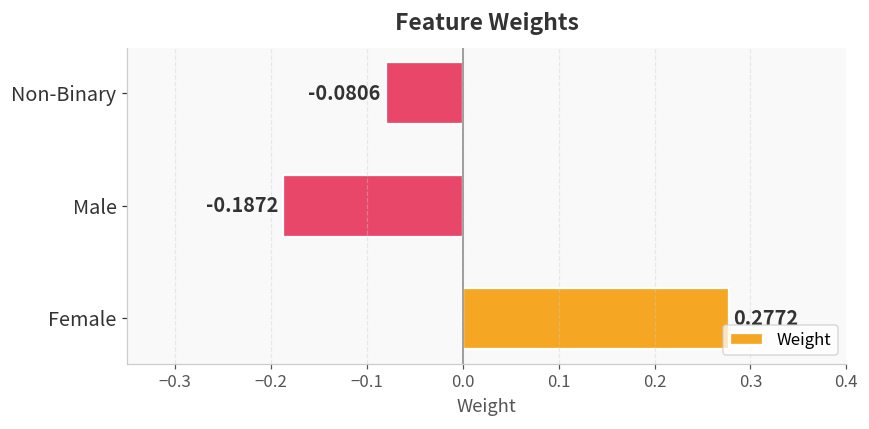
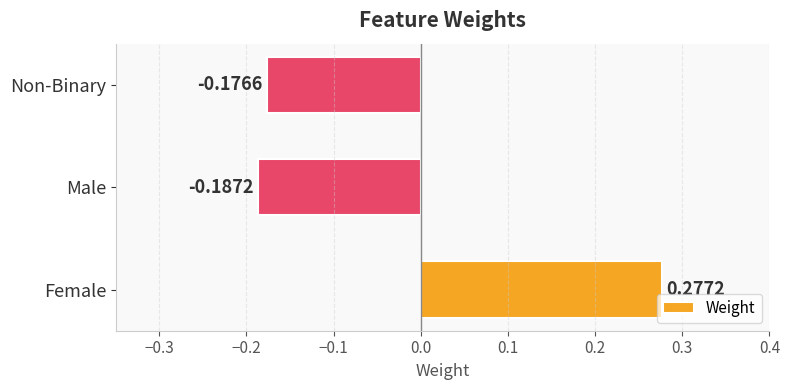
  {
-   "Non-Binary": -0.0806,
+   "Non-Binary": -0.1766,
    "Male": -0.1872
  }
